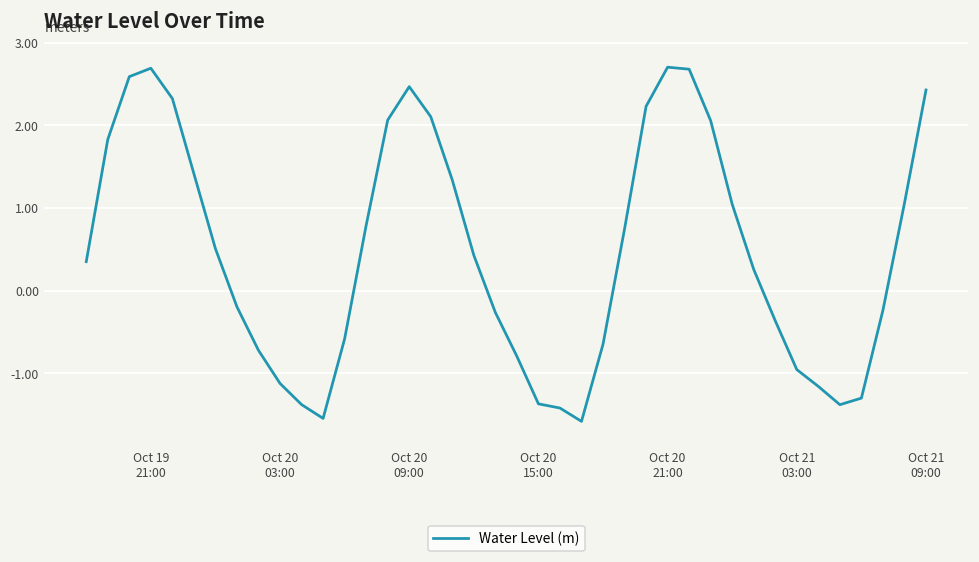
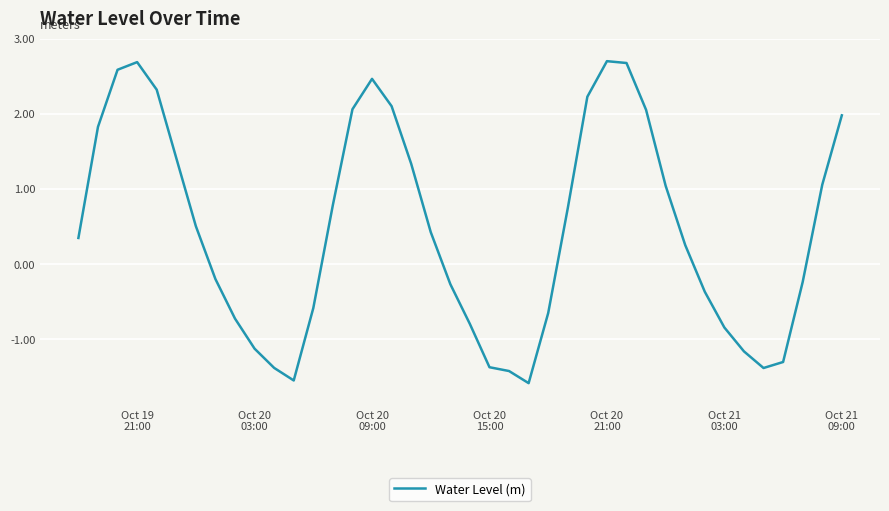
  {
    "Oct 19 21:00": 2.7,
    "Oct 20 03:00": -1.1,
    "Oct 20 09:00": 2.5,
    "Oct 20 15:00": -1.4,
    "Oct 20 21:00": 2.7,
-   "Oct 21 03:00": -1.0,
-   "Oct 21 09:00": 2.4
+   "Oct 21 03:00": -0.8,
+   "Oct 21 09:00": 2.0
  }
